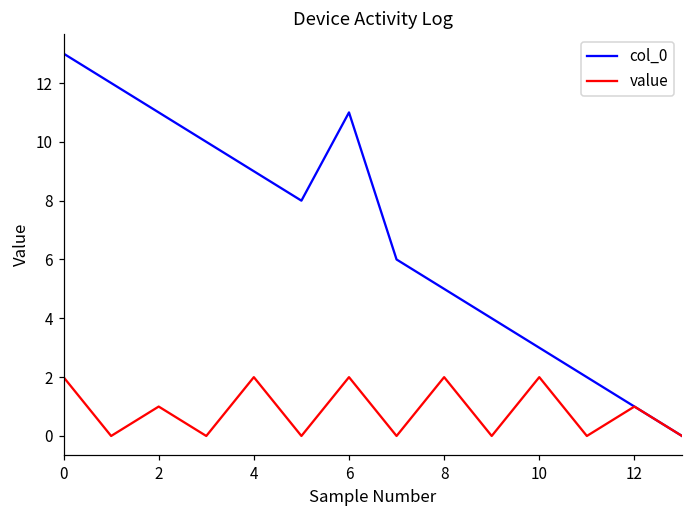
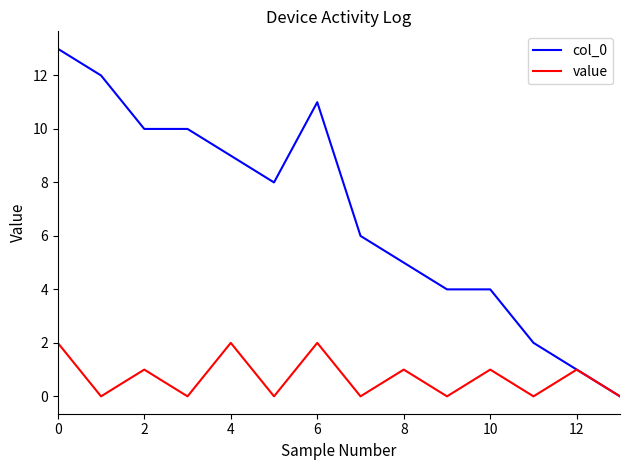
  {
    "col_0": {
      "0": 13,
-     "2": 11,
+     "2": 10,
      "4": 9,
      "6": 11,
      "8": 5,
-     "10": 3
+     "10": 4
    },
    "value": {
      "0": 2,
      "2": 1,
      "4": 2,
      "6": 2,
-     "8": 2,
-     "10": 2
+     "8": 1,
+     "10": 1
    }
  }
